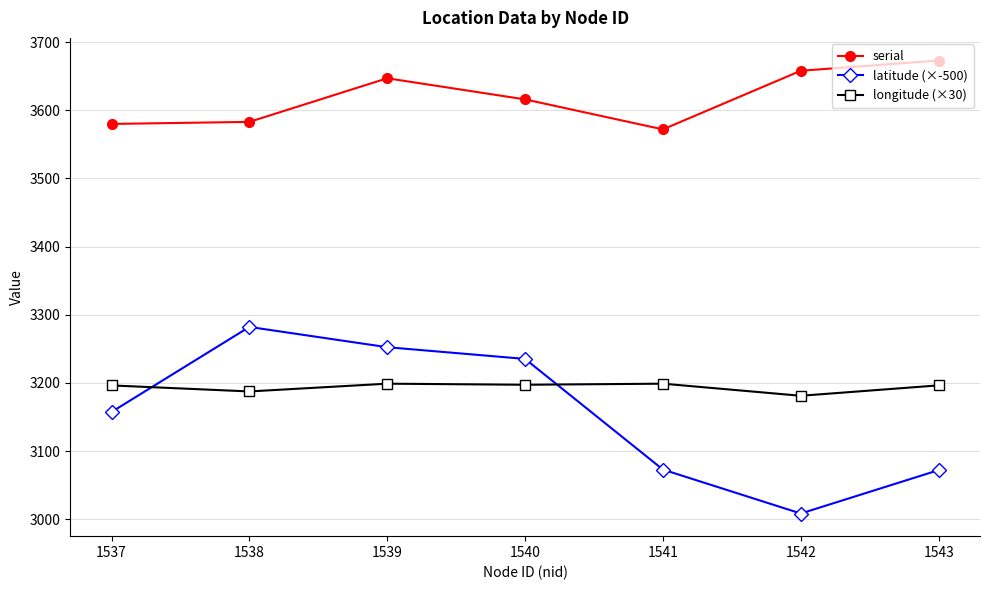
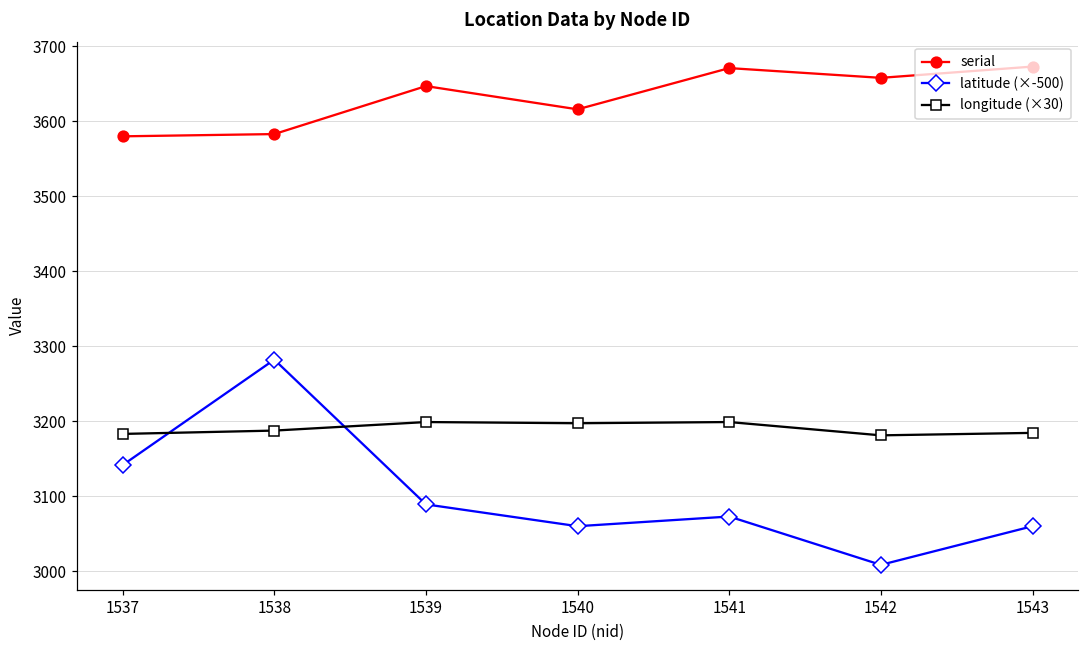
  {
    "serial": {
      "1537": 3580,
      "1538": 3580,
      "1539": 3650,
      "1540": 3620,
-     "1541": 3570,
+     "1541": 3670,
      "1542": 3660
    },
    "latitude (×-500)": {
-     "1537": 3160,
+     "1537": 3140,
      "1538": 3280,
-     "1539": 3250,
-     "1540": 3240,
+     "1539": 3090,
+     "1540": 3060,
      "1541": 3070,
      "1542": 3010,
-     "1543": 3070
+     "1543": 3060
    },
    "longitude (×30)": {
-     "1537": 3200,
+     "1537": 3180,
      "1538": 3190,
      "1539": 3200,
      "1540": 3200,
      "1541": 3200,
      "1542": 3180,
-     "1543": 3200
+     "1543": 3180
    }
  }
